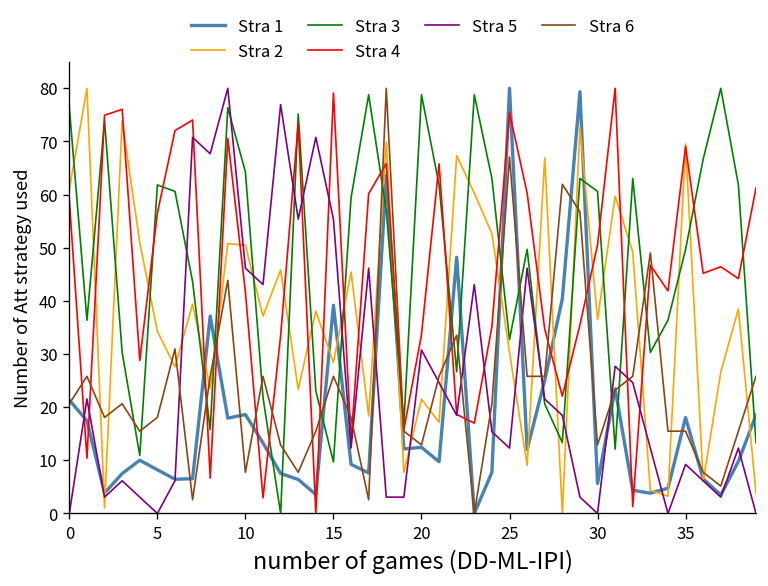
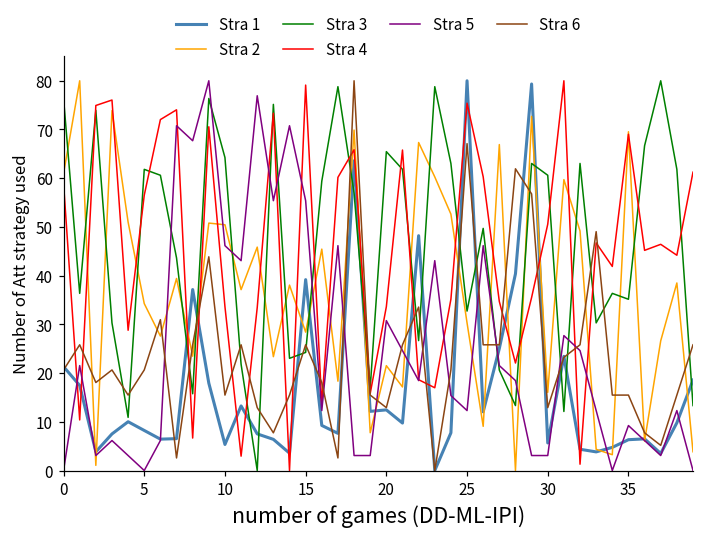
  {
    "Stra 1": {
      "0": 21,
      "5": 8,
-     "10": 19,
+     "10": 5,
      "15": 39,
      "25": 80,
      "30": 6,
-     "35": 18
+     "35": 6
    },
    "Stra 2": {
      "0": 61,
      "5": 34,
      "10": 50,
      "15": 28,
      "20": 22,
      "25": 30,
-     "30": 36
+     "30": 16
    },
    "Stra 3": {
      "0": 76,
      "5": 62,
      "10": 64,
-     "15": 10,
-     "20": 79,
+     "15": 24,
+     "20": 65,
      "25": 33,
      "30": 61,
-     "35": 50
+     "35": 35
    },
    "Stra 4": {
      "0": 59,
      "5": 57,
-     "10": 42,
+     "10": 34,
      "15": 79,
      "20": 34,
      "25": 75,
      "30": 51
    },
    "Stra 5": {
      "0": 0,
      "5": 0,
      "10": 46,
      "15": 55,
      "20": 31,
      "25": 12,
-     "30": 0,
+     "30": 3,
      "35": 9
    },
    "Stra 6": {
      "0": 21,
-     "5": 18,
-     "10": 8,
+     "5": 21,
+     "10": 15,
      "15": 26,
      "25": 67,
      "30": 13,
      "35": 15
    }
  }
